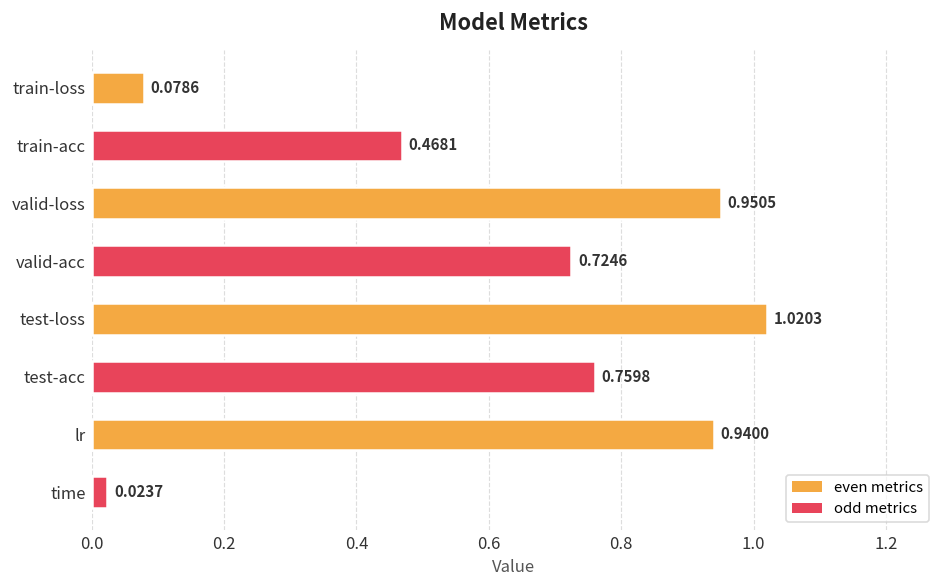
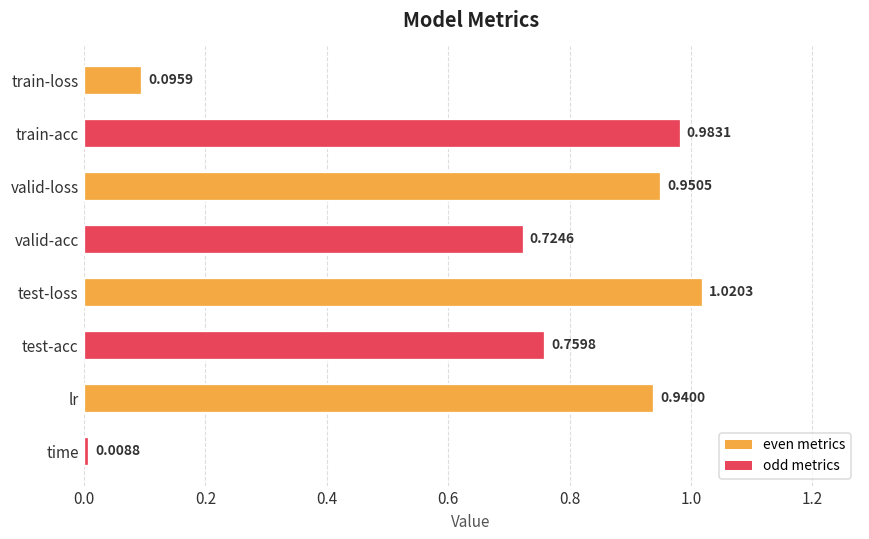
  {
-   "train-loss": 0.0786,
-   "train-acc": 0.4681,
+   "train-loss": 0.0959,
+   "train-acc": 0.9831,
    "valid-loss": 0.9505,
    "valid-acc": 0.7246,
    "test-loss": 1.0203,
    "test-acc": 0.7598,
    "lr": 0.9400,
-   "time": 0.0237
+   "time": 0.0088
  }
